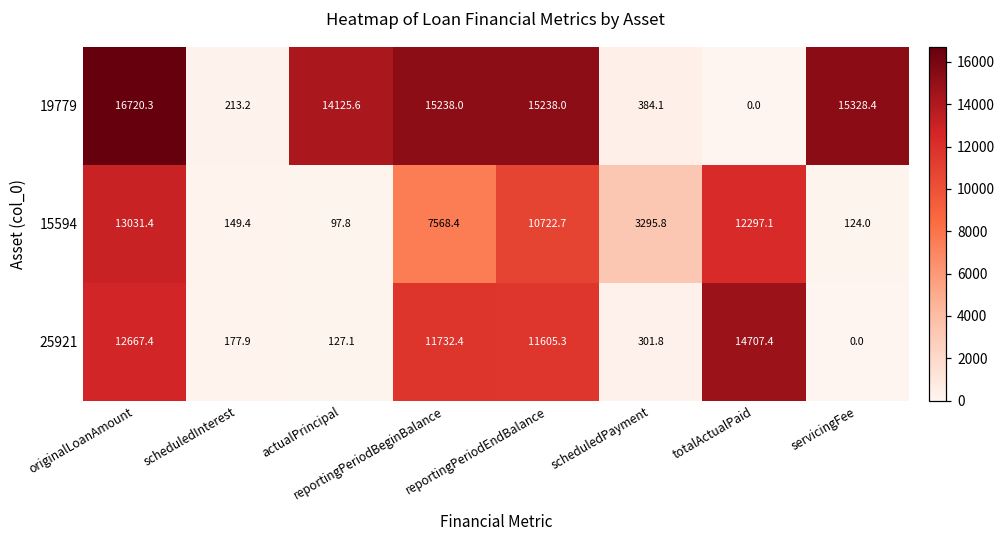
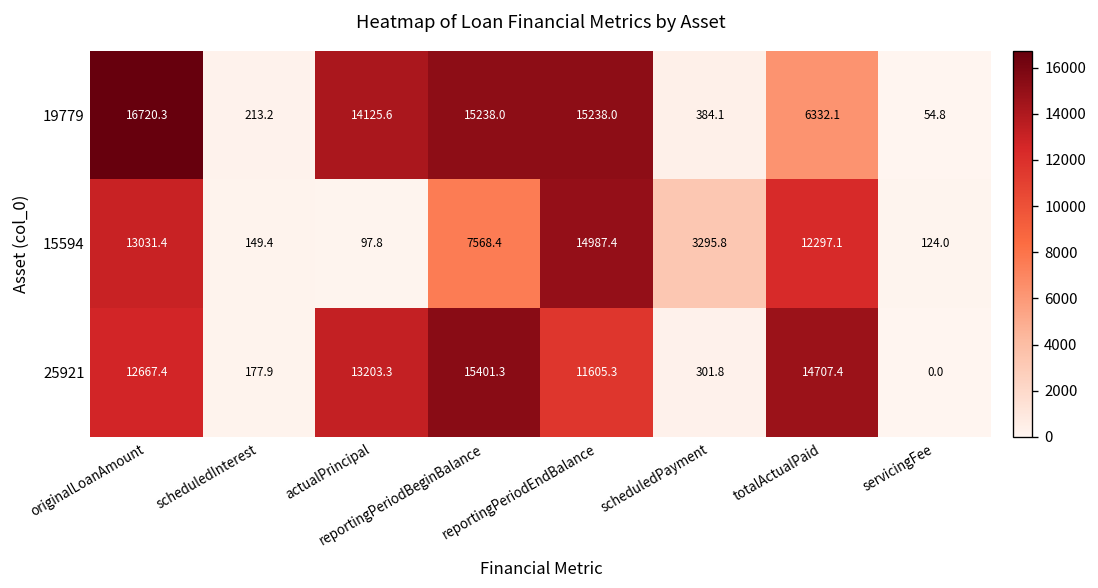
  {
    "19779": {
      "originalLoanAmount": 16720.3,
      "scheduledInterest": 213.2,
      "actualPrincipal": 14125.6,
      "reportingPeriodBeginBalance": 15238.0,
      "reportingPeriodEndBalance": 15238.0,
      "scheduledPayment": 384.1,
-     "totalActualPaid": 0.0,
-     "servicingFee": 15328.4
+     "totalActualPaid": 6332.1,
+     "servicingFee": 54.8
    },
    "15594": {
      "originalLoanAmount": 13031.4,
      "scheduledInterest": 149.4,
      "actualPrincipal": 97.8,
      "reportingPeriodBeginBalance": 7568.4,
-     "reportingPeriodEndBalance": 10722.7,
+     "reportingPeriodEndBalance": 14987.4,
      "scheduledPayment": 3295.8,
      "totalActualPaid": 12297.1,
      "servicingFee": 124.0
    },
    "25921": {
      "originalLoanAmount": 12667.4,
      "scheduledInterest": 177.9,
-     "actualPrincipal": 127.1,
-     "reportingPeriodBeginBalance": 11732.4,
+     "actualPrincipal": 13203.3,
+     "reportingPeriodBeginBalance": 15401.3,
      "reportingPeriodEndBalance": 11605.3,
      "scheduledPayment": 301.8,
      "totalActualPaid": 14707.4,
      "servicingFee": 0.0
    }
  }
